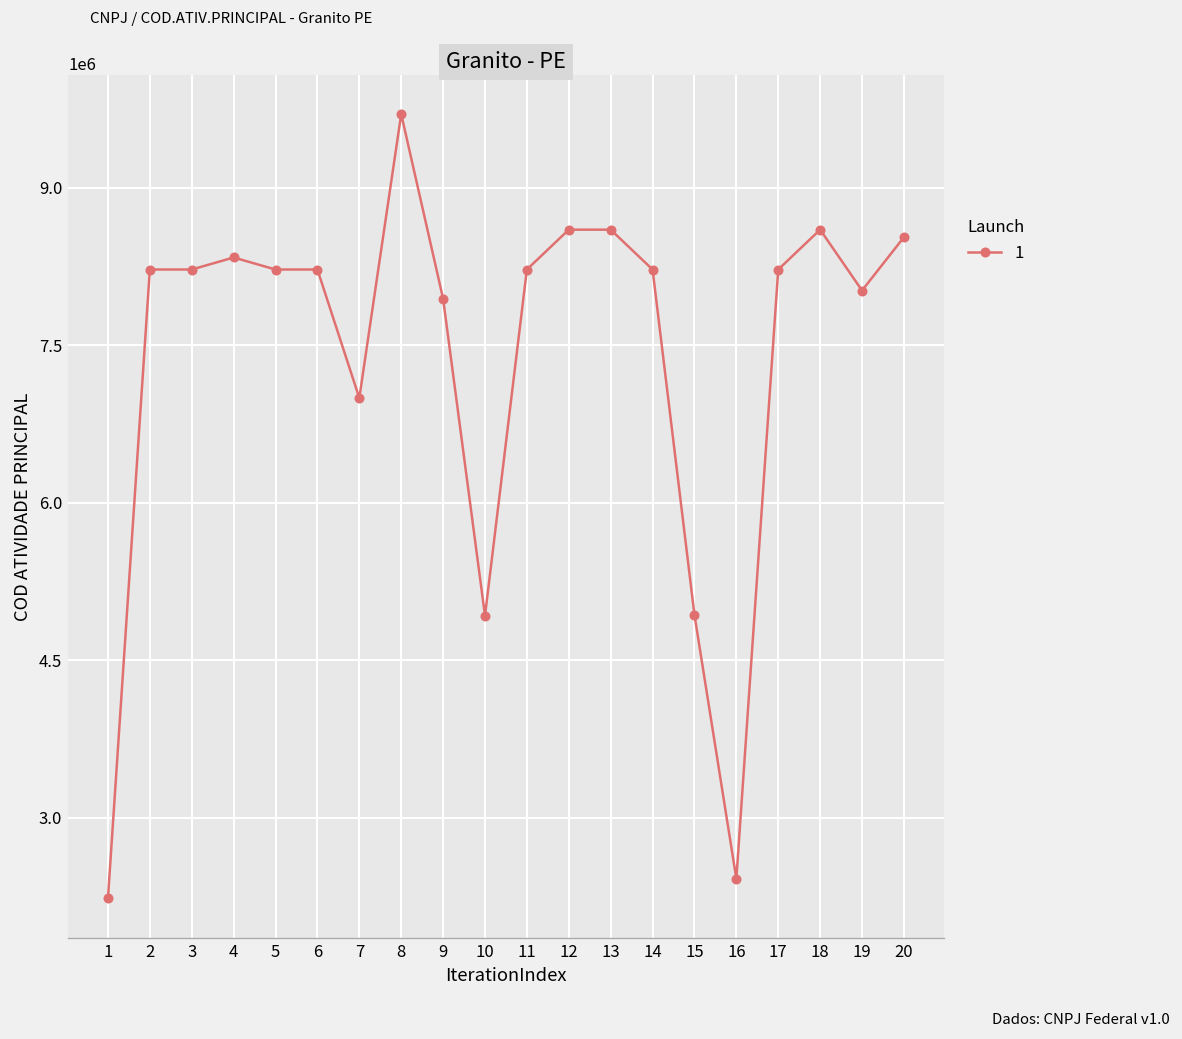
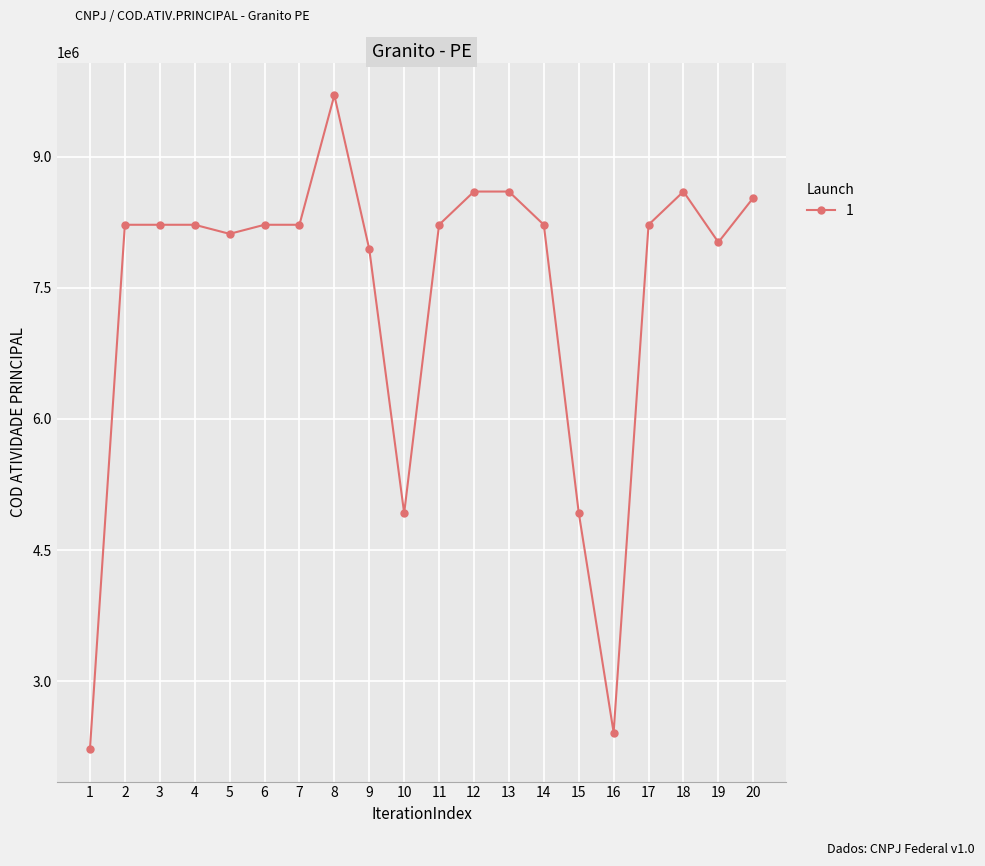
  {
    "1": 2200000,
    "2": 8200000,
    "3": 8200000,
-   "4": 8300000,
-   "5": 8200000,
+   "4": 8200000,
+   "5": 8100000,
    "6": 8200000,
-   "7": 7000000,
+   "7": 8200000,
    "8": 9700000,
    "9": 7900000,
    "10": 4900000,
    "11": 8200000,
    "12": 8600000,
    "13": 8600000,
    "14": 8200000,
    "15": 4900000,
    "16": 2400000,
    "17": 8200000,
    "18": 8600000,
    "19": 8000000,
    "20": 8500000
  }
